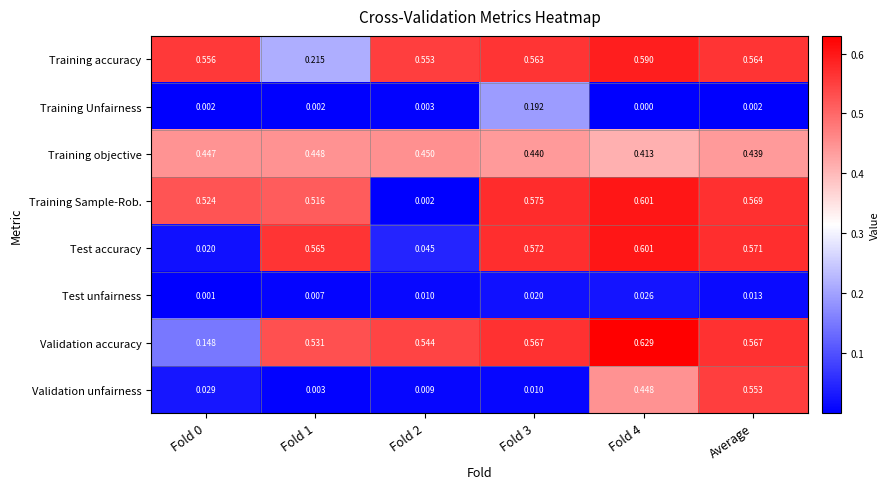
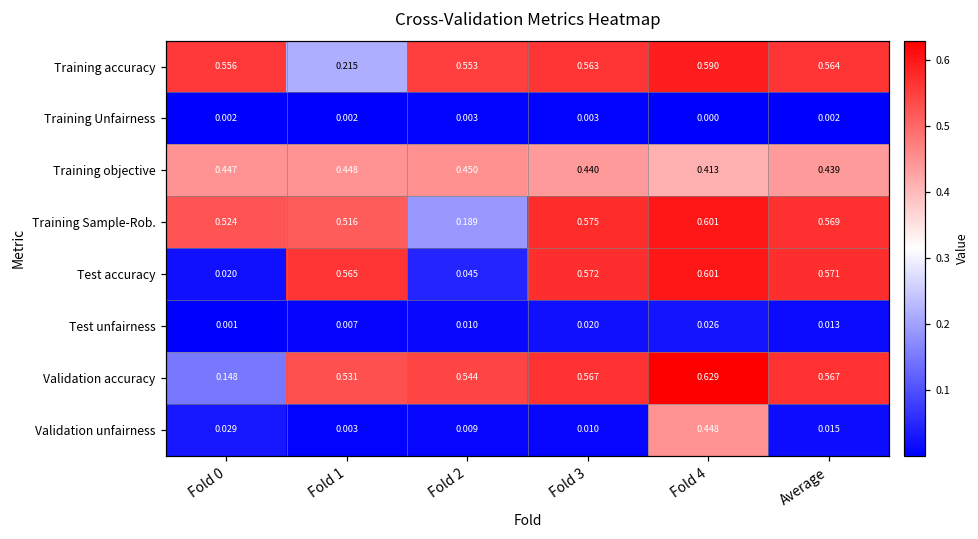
  {
    "Training accuracy": {
      "Fold 0": 0.556,
      "Fold 1": 0.215,
      "Fold 2": 0.553,
      "Fold 3": 0.563,
      "Fold 4": 0.590,
      "Average": 0.564
    },
    "Training Unfairness": {
      "Fold 0": 0.002,
      "Fold 1": 0.002,
      "Fold 2": 0.003,
-     "Fold 3": 0.192,
+     "Fold 3": 0.003,
      "Fold 4": 0.000,
      "Average": 0.002
    },
    "Training objective": {
      "Fold 0": 0.447,
      "Fold 1": 0.448,
      "Fold 2": 0.450,
      "Fold 3": 0.440,
      "Fold 4": 0.413,
      "Average": 0.439
    },
    "Training Sample-Rob.": {
      "Fold 0": 0.524,
      "Fold 1": 0.516,
-     "Fold 2": 0.002,
+     "Fold 2": 0.189,
      "Fold 3": 0.575,
      "Fold 4": 0.601,
      "Average": 0.569
    },
    "Test accuracy": {
      "Fold 0": 0.020,
      "Fold 1": 0.565,
      "Fold 2": 0.045,
      "Fold 3": 0.572,
      "Fold 4": 0.601,
      "Average": 0.571
    },
    "Test unfairness": {
      "Fold 0": 0.001,
      "Fold 1": 0.007,
      "Fold 2": 0.010,
      "Fold 3": 0.020,
      "Fold 4": 0.026,
      "Average": 0.013
    },
    "Validation accuracy": {
      "Fold 0": 0.148,
      "Fold 1": 0.531,
      "Fold 2": 0.544,
      "Fold 3": 0.567,
      "Fold 4": 0.629,
      "Average": 0.567
    },
    "Validation unfairness": {
      "Fold 0": 0.029,
      "Fold 1": 0.003,
      "Fold 2": 0.009,
      "Fold 3": 0.010,
      "Fold 4": 0.448,
-     "Average": 0.553
+     "Average": 0.015
    }
  }
